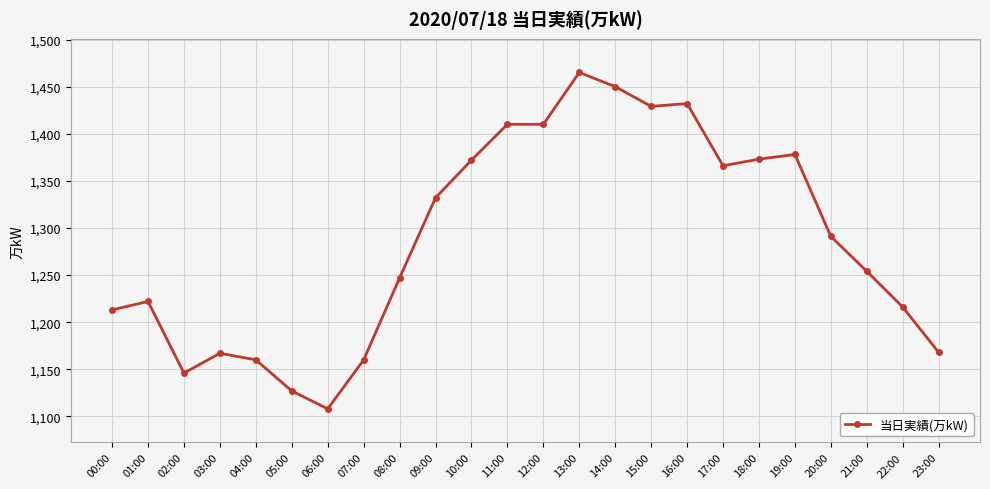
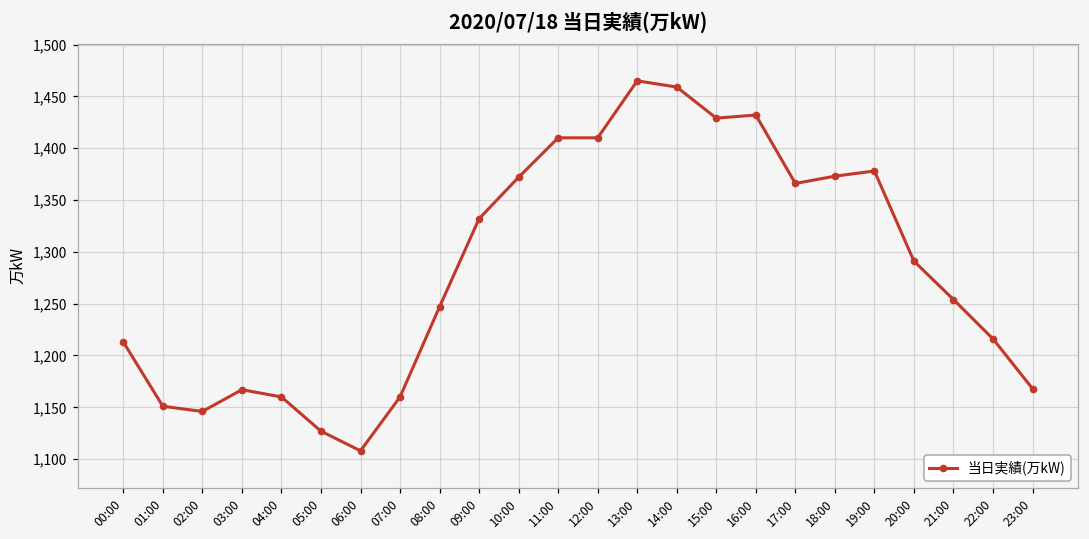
  {
    "00:00": "1,210",
-   "01:00": "1,220",
+   "01:00": "1,150",
    "02:00": "1,150",
    "03:00": "1,170",
    "04:00": "1,160",
    "05:00": "1,130",
    "06:00": "1,110",
    "07:00": "1,160",
    "08:00": "1,250",
    "09:00": "1,330",
    "10:00": "1,370",
    "11:00": "1,410",
    "12:00": "1,410",
    "13:00": "1,470",
-   "14:00": "1,450",
+   "14:00": "1,460",
    "15:00": "1,430",
    "16:00": "1,430",
    "17:00": "1,370",
    "18:00": "1,370",
    "19:00": "1,380",
    "20:00": "1,290",
    "21:00": "1,250",
    "22:00": "1,220",
    "23:00": "1,170"
  }
